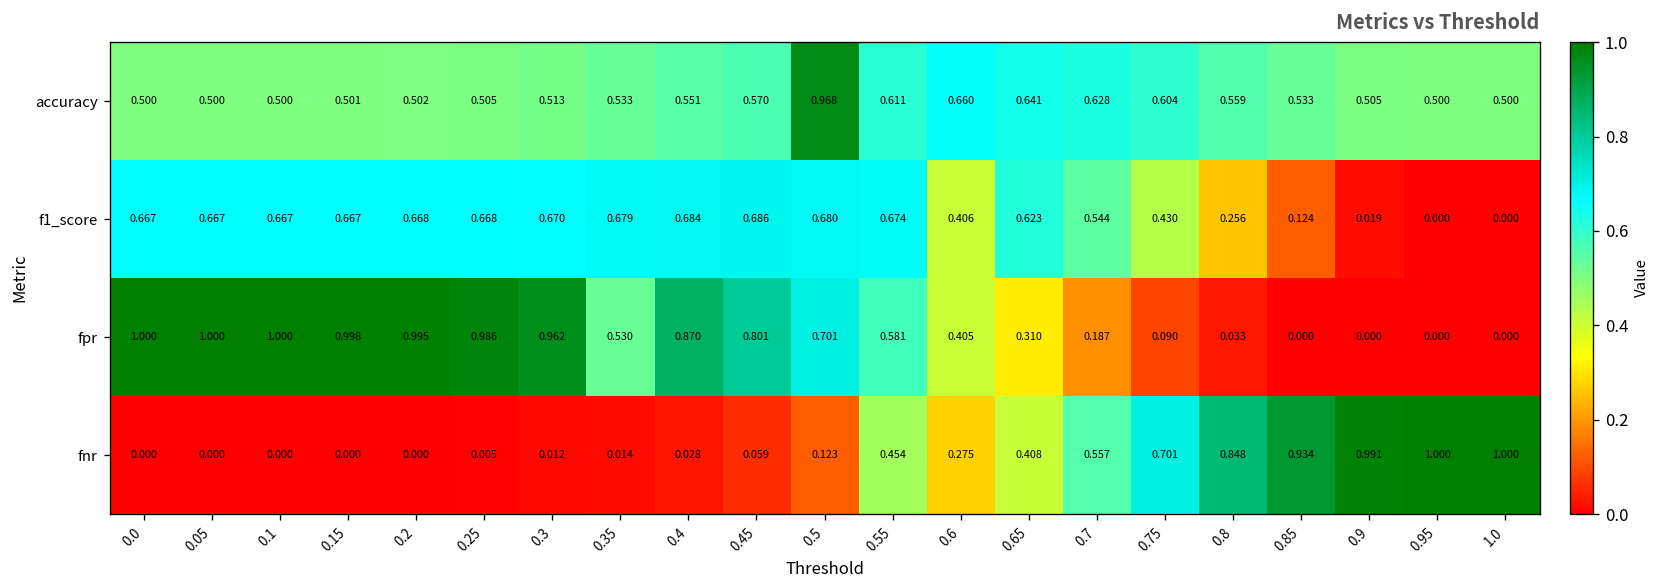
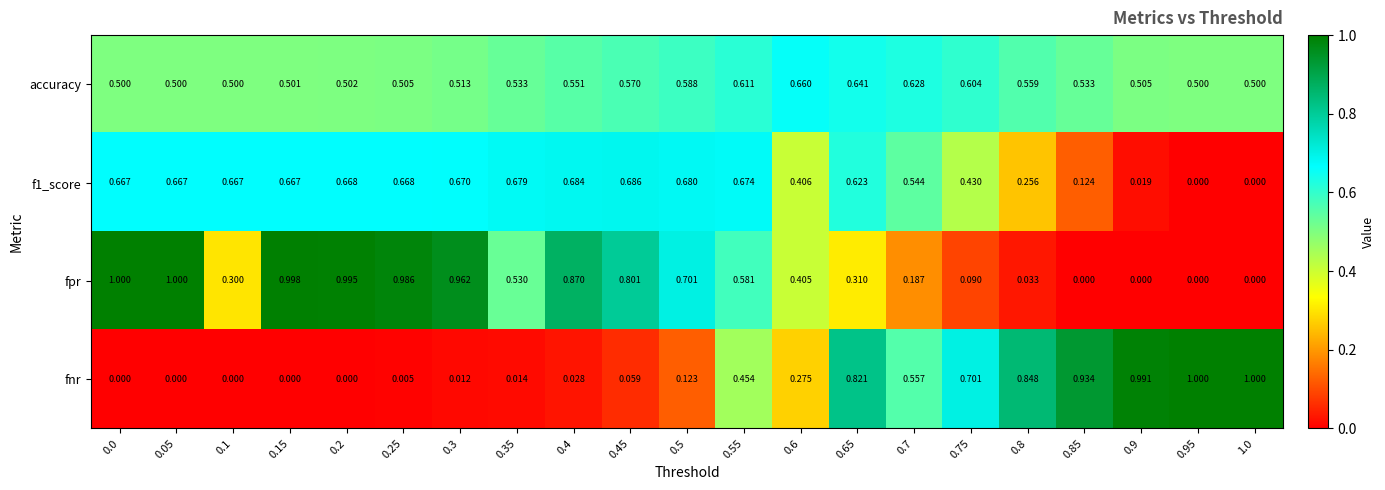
  {
    "accuracy": {
      "0.0": 0.500,
      "0.05": 0.500,
      "0.1": 0.500,
      "0.15": 0.501,
      "0.2": 0.502,
      "0.25": 0.505,
      "0.3": 0.513,
      "0.35": 0.533,
      "0.4": 0.551,
      "0.45": 0.570,
-     "0.5": 0.968,
+     "0.5": 0.588,
      "0.55": 0.611,
      "0.6": 0.660,
      "0.65": 0.641,
      "0.7": 0.628,
      "0.75": 0.604,
      "0.8": 0.559,
      "0.85": 0.533,
      "0.9": 0.505,
      "0.95": 0.500,
      "1.0": 0.500
    },
    "f1_score": {
      "0.0": 0.667,
      "0.05": 0.667,
      "0.1": 0.667,
      "0.15": 0.667,
      "0.2": 0.668,
      "0.25": 0.668,
      "0.3": 0.670,
      "0.35": 0.679,
      "0.4": 0.684,
      "0.45": 0.686,
      "0.5": 0.680,
      "0.55": 0.674,
      "0.6": 0.406,
      "0.65": 0.623,
      "0.7": 0.544,
      "0.75": 0.430,
      "0.8": 0.256,
      "0.85": 0.124,
      "0.9": 0.019,
      "0.95": 0.000,
      "1.0": 0.000
    },
    "fpr": {
      "0.0": 1.000,
      "0.05": 1.000,
-     "0.1": 1.000,
+     "0.1": 0.300,
      "0.15": 0.998,
      "0.2": 0.995,
      "0.25": 0.986,
      "0.3": 0.962,
      "0.35": 0.530,
      "0.4": 0.870,
      "0.45": 0.801,
      "0.5": 0.701,
      "0.55": 0.581,
      "0.6": 0.405,
      "0.65": 0.310,
      "0.7": 0.187,
      "0.75": 0.090,
      "0.8": 0.033,
      "0.85": 0.000,
      "0.9": 0.000,
      "0.95": 0.000,
      "1.0": 0.000
    },
    "fnr": {
      "0.0": 0.000,
      "0.05": 0.000,
      "0.1": 0.000,
      "0.15": 0.000,
      "0.2": 0.000,
      "0.25": 0.005,
      "0.3": 0.012,
      "0.35": 0.014,
      "0.4": 0.028,
      "0.45": 0.059,
      "0.5": 0.123,
      "0.55": 0.454,
      "0.6": 0.275,
-     "0.65": 0.408,
+     "0.65": 0.821,
      "0.7": 0.557,
      "0.75": 0.701,
      "0.8": 0.848,
      "0.85": 0.934,
      "0.9": 0.991,
      "0.95": 1.000,
      "1.0": 1.000
    }
  }
